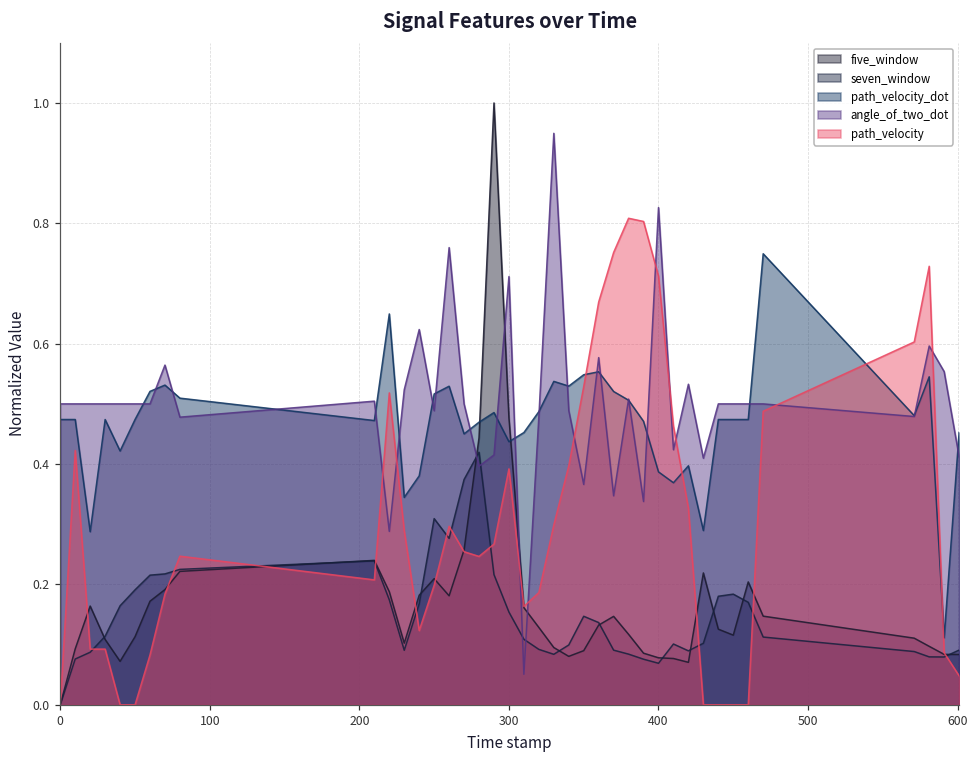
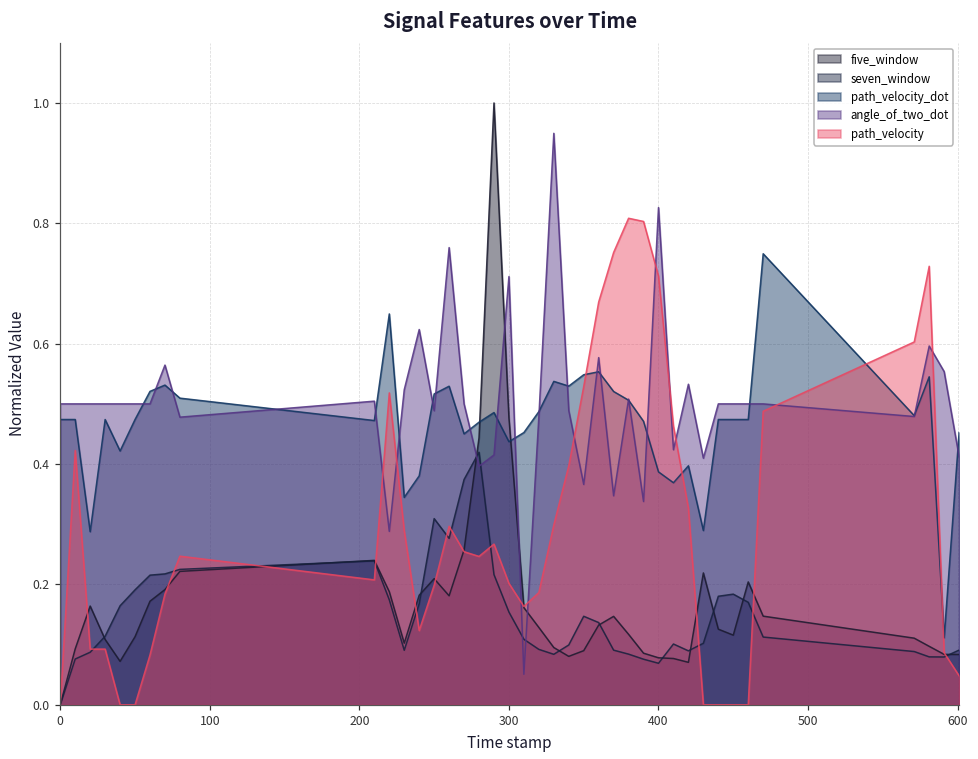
  {
    "path_velocity": {
-     "300": 0.39,
+     "300": 0.20,
      "400": 0.71
    }
  }
